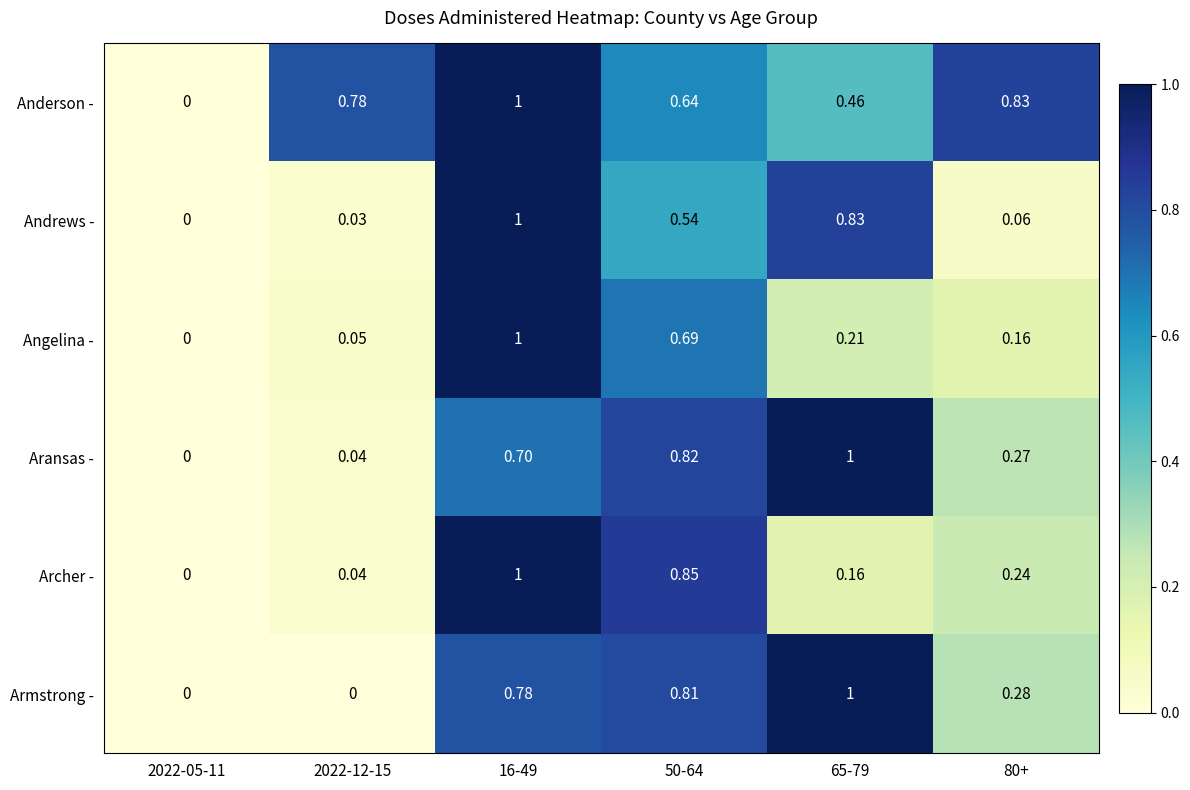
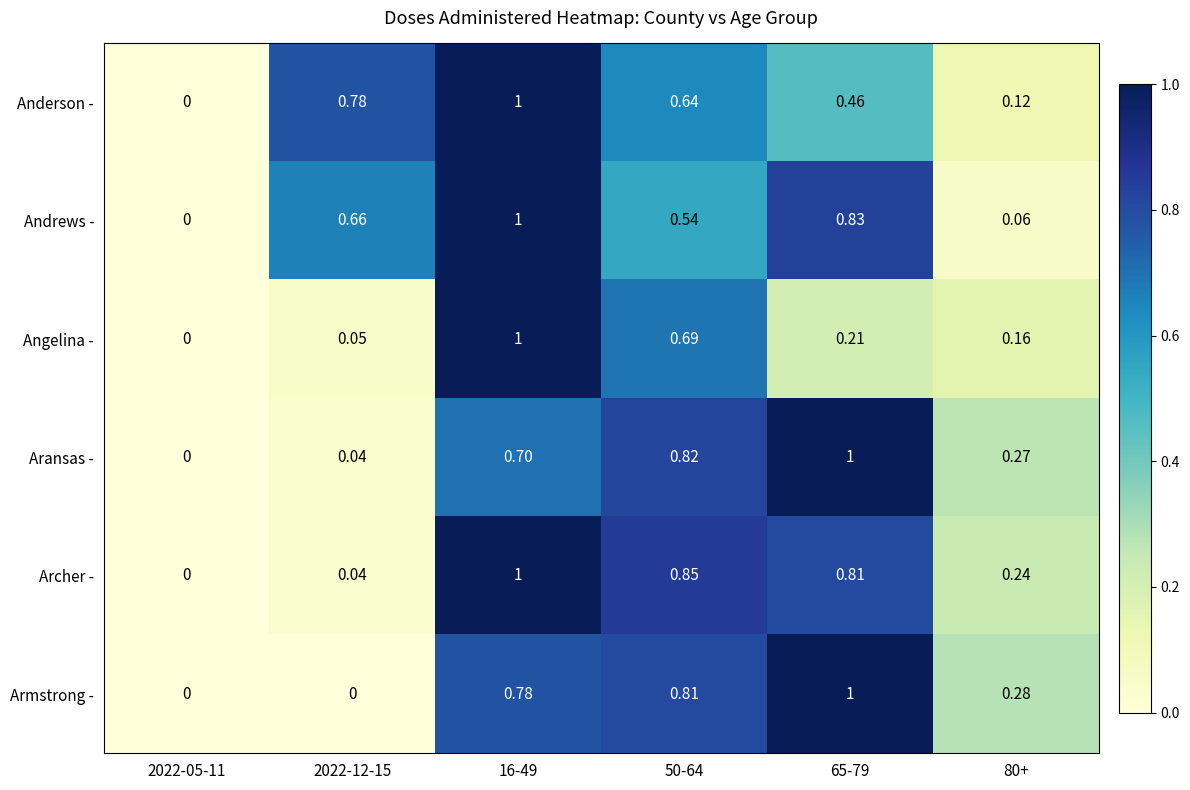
  {
    "Anderson -": {
      "2022-05-11": 0,
      "2022-12-15": 0.78,
      "16-49": 1,
      "50-64": 0.64,
      "65-79": 0.46,
-     "80+": 0.83
+     "80+": 0.12
    },
    "Andrews -": {
      "2022-05-11": 0,
-     "2022-12-15": 0.03,
+     "2022-12-15": 0.66,
      "16-49": 1,
      "50-64": 0.54,
      "65-79": 0.83,
      "80+": 0.06
    },
    "Angelina -": {
      "2022-05-11": 0,
      "2022-12-15": 0.05,
      "16-49": 1,
      "50-64": 0.69,
      "65-79": 0.21,
      "80+": 0.16
    },
    "Aransas -": {
      "2022-05-11": 0,
      "2022-12-15": 0.04,
      "16-49": 0.70,
      "50-64": 0.82,
      "65-79": 1,
      "80+": 0.27
    },
    "Archer -": {
      "2022-05-11": 0,
      "2022-12-15": 0.04,
      "16-49": 1,
      "50-64": 0.85,
-     "65-79": 0.16,
+     "65-79": 0.81,
      "80+": 0.24
    },
    "Armstrong -": {
      "2022-05-11": 0,
      "2022-12-15": 0,
      "16-49": 0.78,
      "50-64": 0.81,
      "65-79": 1,
      "80+": 0.28
    }
  }
